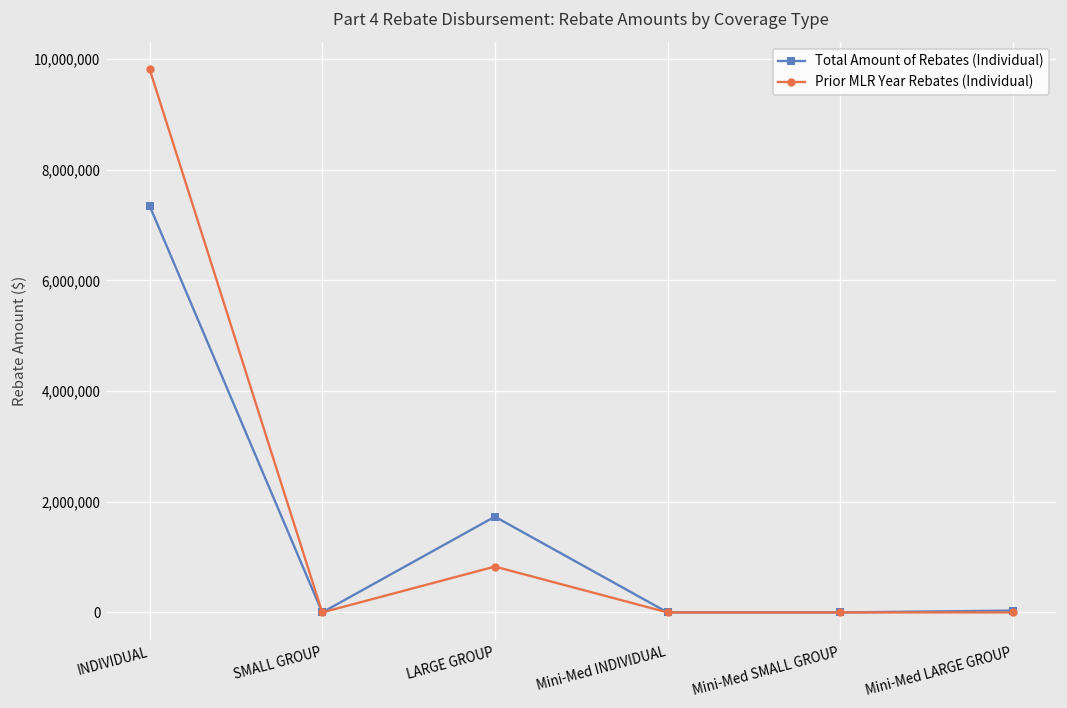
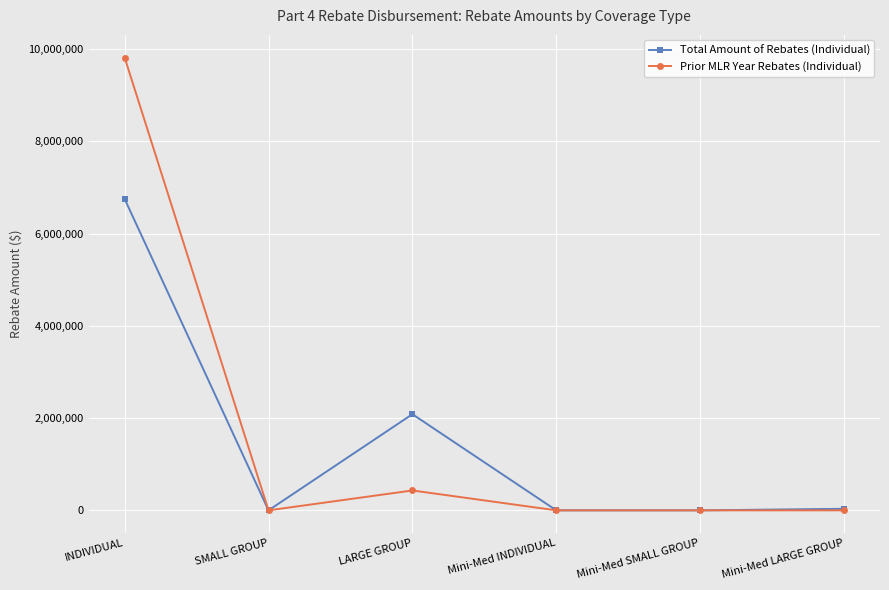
  {
    "Total Amount of Rebates (Individual)": {
-     "INDIVIDUAL": "7,300,000",
-     "LARGE GROUP": "1,700,000"
+     "INDIVIDUAL": "6,800,000",
+     "LARGE GROUP": "2,100,000"
    },
    "Prior MLR Year Rebates (Individual)": {
      "INDIVIDUAL": "9,800,000",
-     "LARGE GROUP": "800,000"
+     "LARGE GROUP": "400,000"
    }
  }
